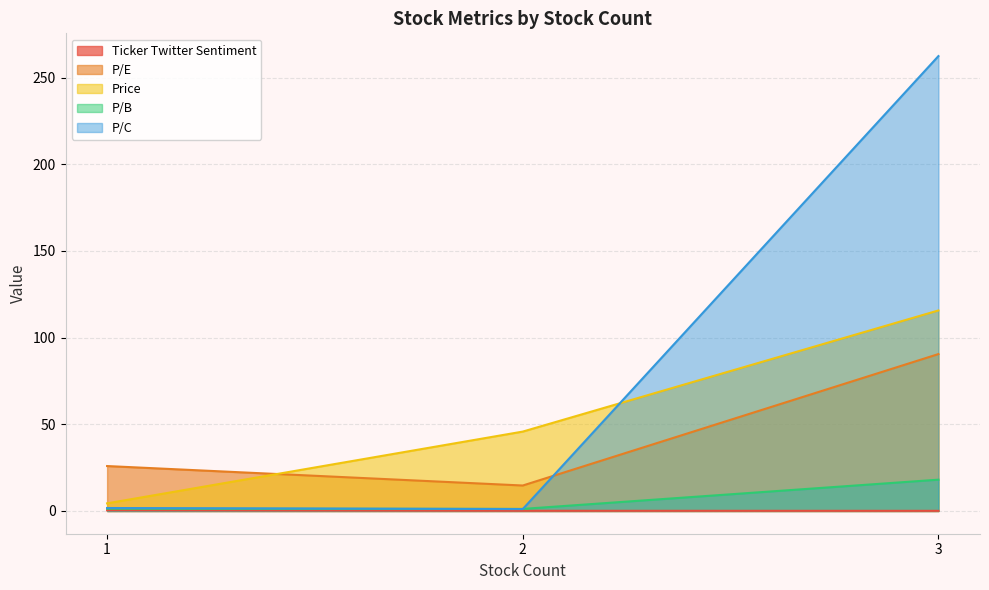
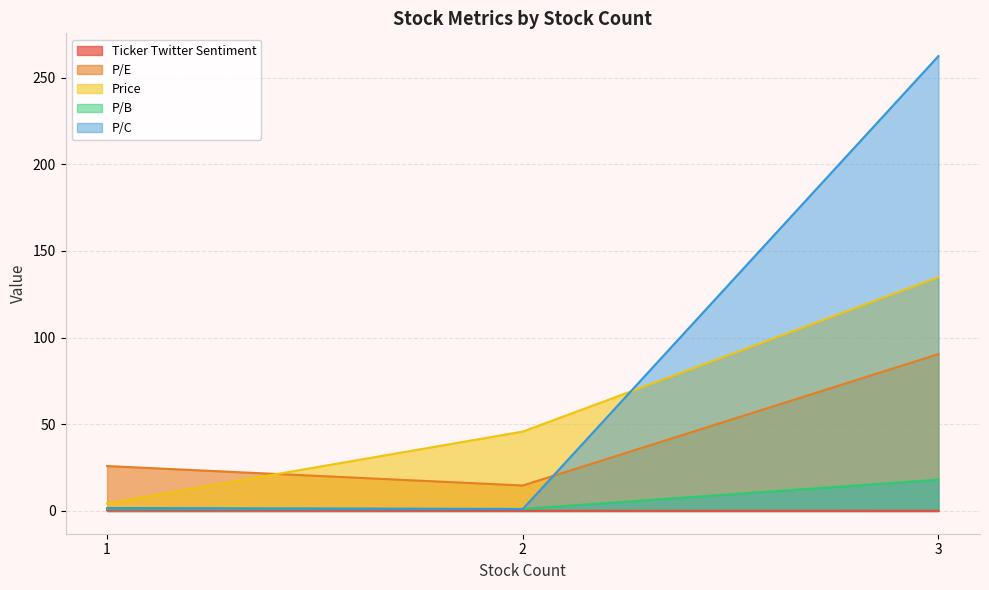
  {
    "Price": {
      "1": 4,
      "2": 46,
-     "3": 116
+     "3": 135
    },
    "P/B": {
      "3": 18
    },
    "P/C": {
      "3": 262
    }
  }
